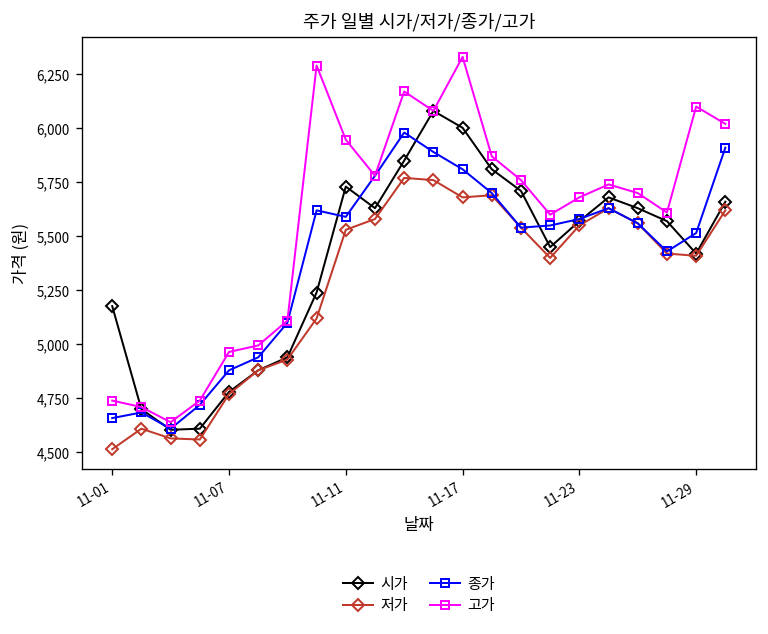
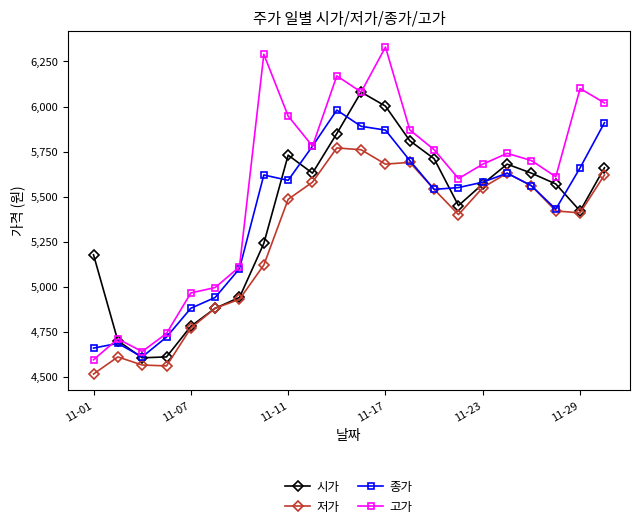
  {
    "시가": {
      "11-01": "5,180",
      "11-11": "5,730",
      "11-17": "6,000"
    },
    "저가": {
      "11-01": "4,520",
-     "11-11": "5,530",
+     "11-11": "5,490",
      "11-17": "5,680",
      "11-23": "5,550"
    },
    "종가": {
      "11-01": "4,660",
      "11-07": "4,880",
      "11-11": "5,590",
-     "11-17": "5,810",
-     "11-29": "5,520"
+     "11-17": "5,870",
+     "11-29": "5,660"
    },
    "고가": {
-     "11-01": "4,740",
+     "11-01": "4,590",
      "11-07": "4,970",
      "11-11": "5,950",
      "11-17": "6,330",
      "11-23": "5,680",
      "11-29": "6,100"
    }
  }
